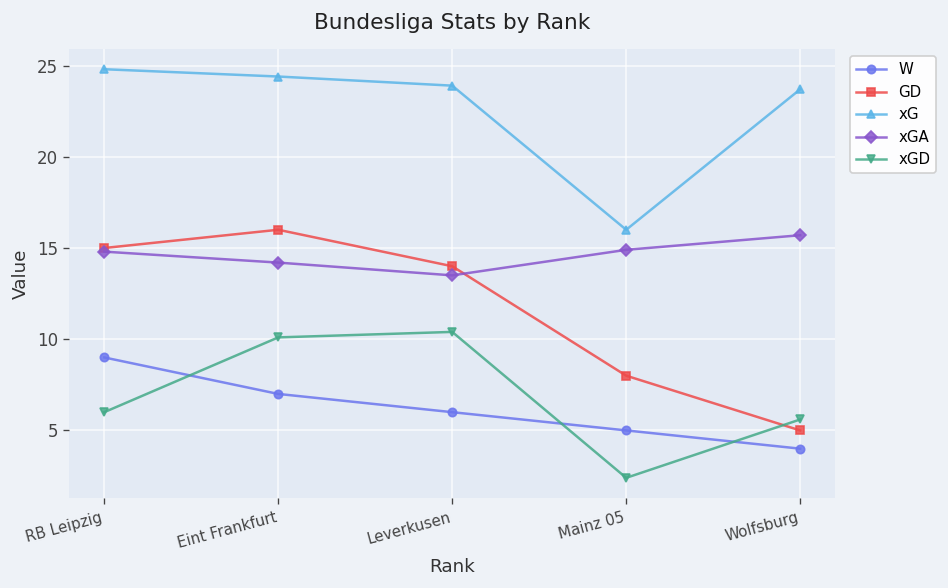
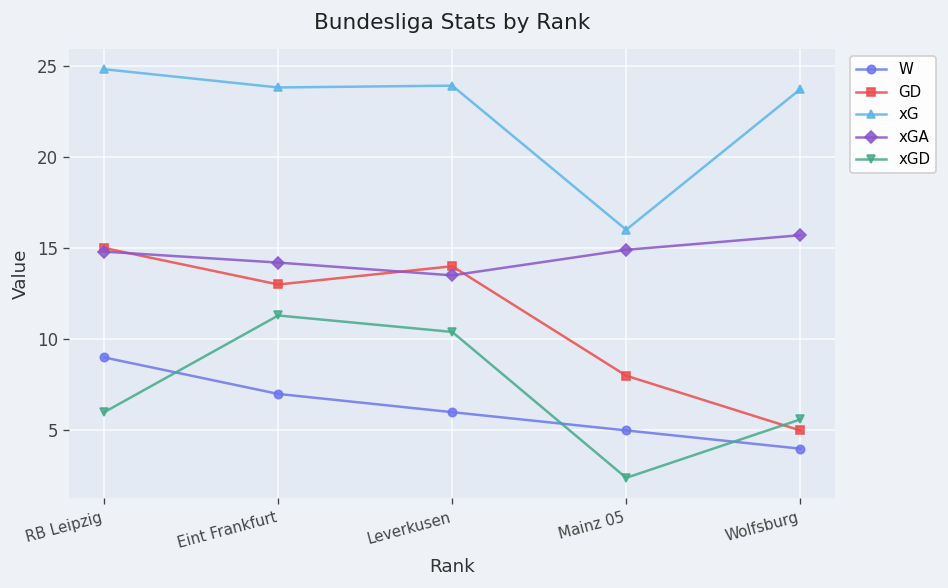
  {
    "GD": {
      "RB Leipzig": 15,
-     "Eint Frankfurt": 16,
+     "Eint Frankfurt": 13,
      "Leverkusen": 14,
      "Mainz 05": 8,
      "Wolfsburg": 5
    },
    "xG": {
      "RB Leipzig": 24.8,
-     "Eint Frankfurt": 24.4,
+     "Eint Frankfurt": 23.8,
      "Leverkusen": 23.9,
      "Mainz 05": 16.0,
      "Wolfsburg": 23.7
    },
    "xGD": {
      "RB Leipzig": 6.0,
-     "Eint Frankfurt": 10.1,
+     "Eint Frankfurt": 11.3,
      "Leverkusen": 10.4,
      "Mainz 05": 2.4,
      "Wolfsburg": 5.6
    }
  }
